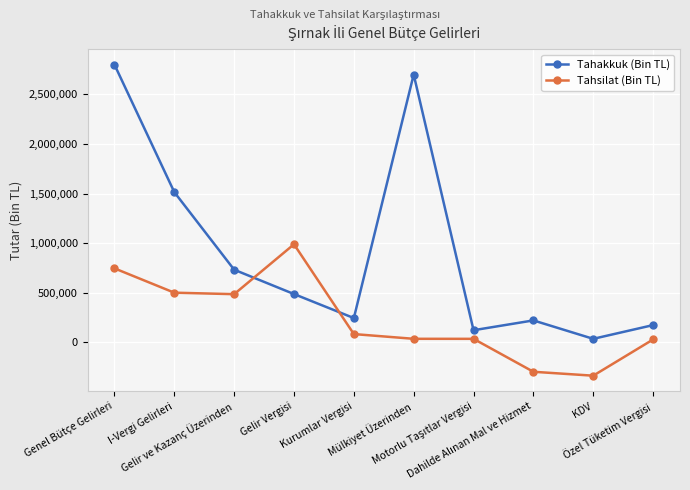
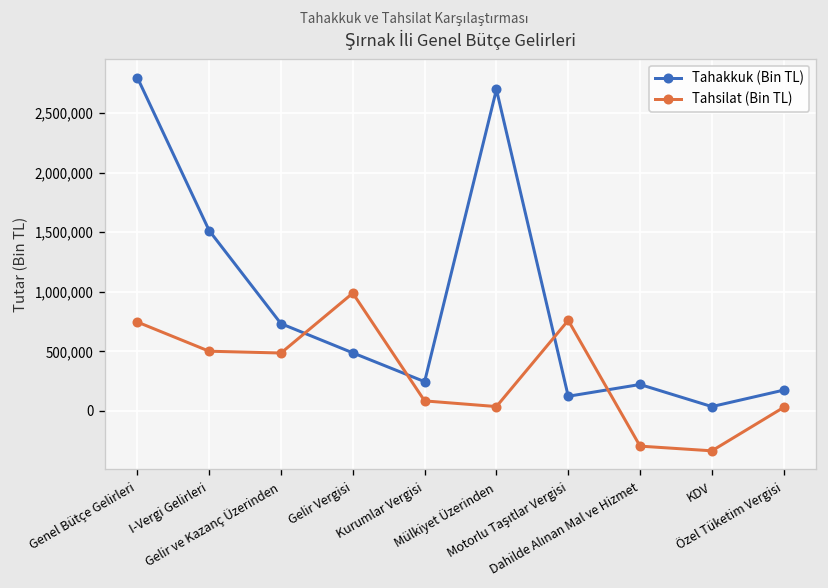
  {
    "Tahakkuk (Bin TL)": {
      "Genel Bütçe Gelirleri": "2,800,000",
      "I-Vergi Gelirleri": "1,500,000",
      "Gelir ve Kazanç Üzerinden": "700,000",
      "Gelir Vergisi": "500,000",
      "Kurumlar Vergisi": "200,000",
      "Mülkiyet Üzerinden": "2,700,000",
      "Motorlu Taşıtlar Vergisi": "100,000",
      "Dahilde Alınan Mal ve Hizmet": "200,000",
      "KDV": "0",
      "Özel Tüketim Vergisi": "200,000"
    },
    "Tahsilat (Bin TL)": {
      "Genel Bütçe Gelirleri": "700,000",
      "I-Vergi Gelirleri": "500,000",
      "Gelir ve Kazanç Üzerinden": "500,000",
      "Gelir Vergisi": "1,000,000",
      "Kurumlar Vergisi": "100,000",
      "Mülkiyet Üzerinden": "0",
-     "Motorlu Taşıtlar Vergisi": "0",
+     "Motorlu Taşıtlar Vergisi": "800,000",
      "Dahilde Alınan Mal ve Hizmet": "-300,000",
      "KDV": "-300,000",
      "Özel Tüketim Vergisi": "0"
    }
  }
